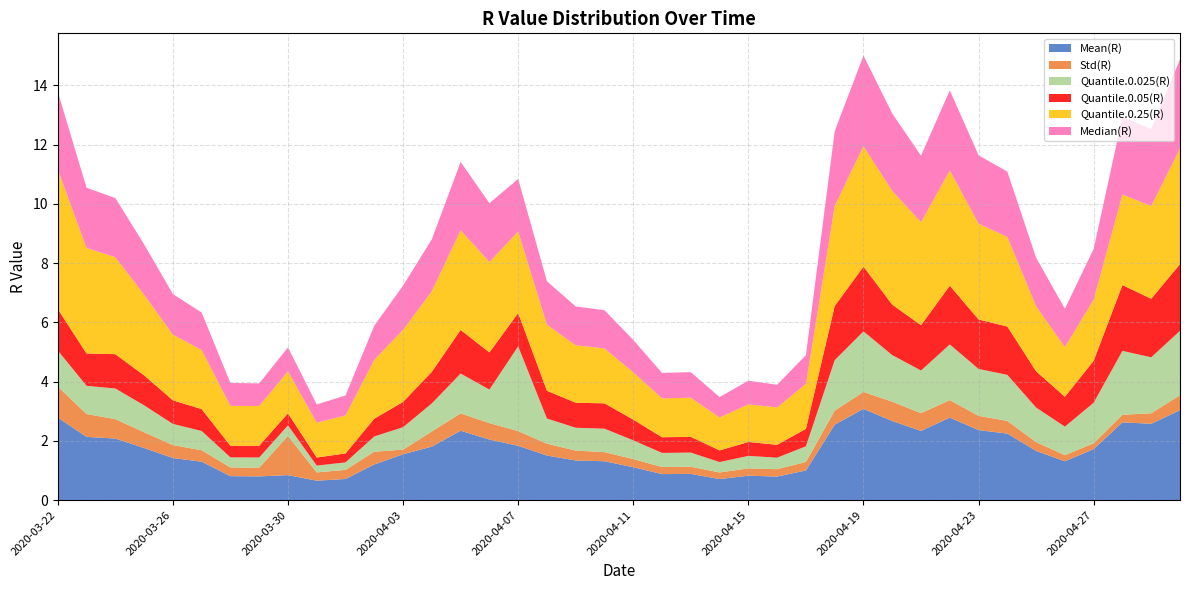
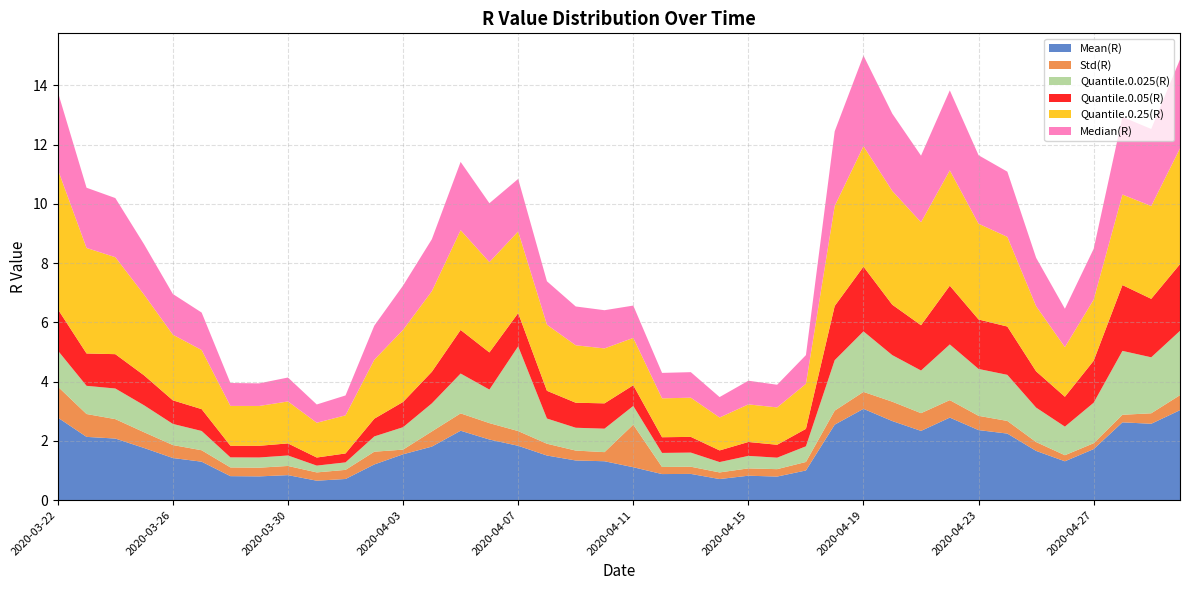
  {
    "Mean(R)": {
      "2020-03-22": 2.8,
      "2020-03-26": 1.4,
      "2020-03-30": 0.8,
      "2020-04-03": 1.5,
      "2020-04-07": 1.8,
      "2020-04-11": 1.1,
      "2020-04-15": 0.8,
      "2020-04-19": 3.1,
      "2020-04-23": 2.4,
      "2020-04-27": 1.7
    },
    "Std(R)": {
      "2020-03-22": 1.0,
      "2020-03-26": 0.4,
-     "2020-03-30": 1.3,
+     "2020-03-30": 0.3,
      "2020-04-03": 0.2,
      "2020-04-07": 0.5,
-     "2020-04-11": 0.3,
+     "2020-04-11": 1.4,
      "2020-04-15": 0.2,
      "2020-04-19": 0.6,
      "2020-04-23": 0.5,
      "2020-04-27": 0.2
    },
    "Quantile.0.025(R)": {
      "2020-03-22": 1.2,
      "2020-03-26": 0.7,
      "2020-03-30": 0.4,
      "2020-04-03": 0.8,
      "2020-04-07": 2.9,
      "2020-04-11": 0.6,
      "2020-04-15": 0.4,
      "2020-04-19": 2.0,
      "2020-04-23": 1.6,
      "2020-04-27": 1.4
    },
    "Quantile.0.05(R)": {
      "2020-03-22": 1.4,
      "2020-03-26": 0.8,
      "2020-03-30": 0.4,
      "2020-04-03": 0.9,
      "2020-04-07": 1.1,
      "2020-04-11": 0.7,
      "2020-04-15": 0.5,
      "2020-04-19": 2.2,
      "2020-04-23": 1.7,
      "2020-04-27": 1.4
    },
    "Quantile.0.25(R)": {
      "2020-03-22": 4.7,
      "2020-03-26": 2.2,
      "2020-03-30": 1.4,
      "2020-04-03": 2.4,
      "2020-04-07": 2.8,
      "2020-04-11": 1.6,
      "2020-04-15": 1.3,
      "2020-04-19": 4.1,
      "2020-04-23": 3.2,
      "2020-04-27": 2.1
    },
    "Median(R)": {
      "2020-03-22": 2.6,
      "2020-03-26": 1.4,
      "2020-03-30": 0.8,
      "2020-04-03": 1.5,
      "2020-04-07": 1.8,
      "2020-04-11": 1.1,
      "2020-04-15": 0.8,
      "2020-04-19": 3.1,
      "2020-04-23": 2.3,
      "2020-04-27": 1.7
    }
  }
